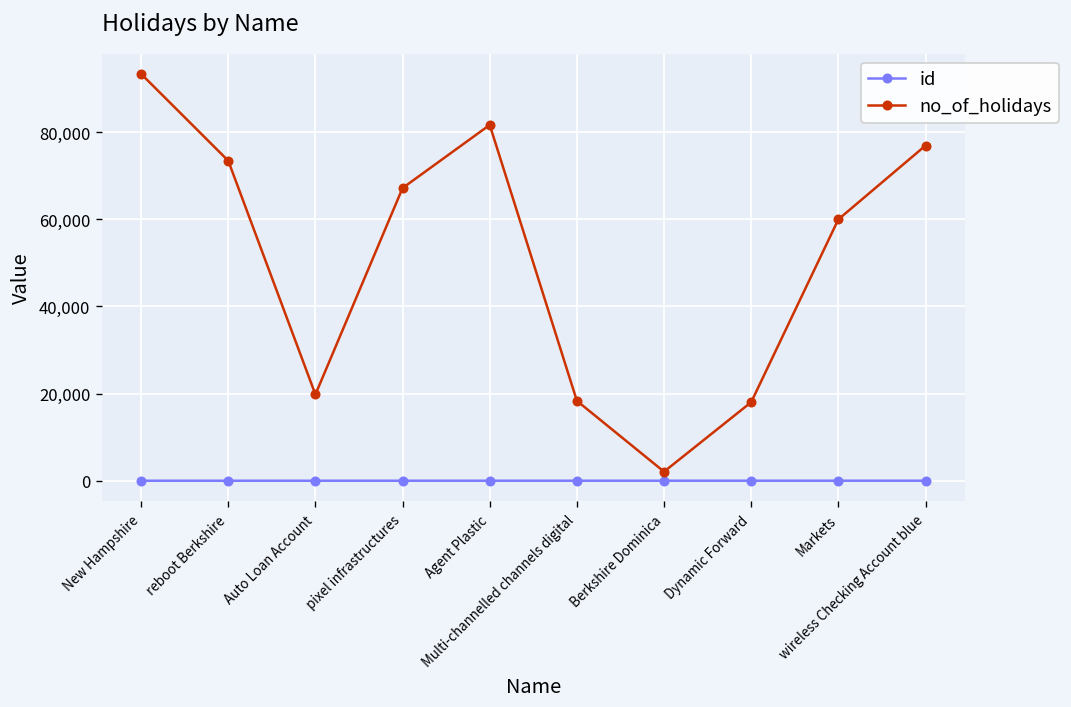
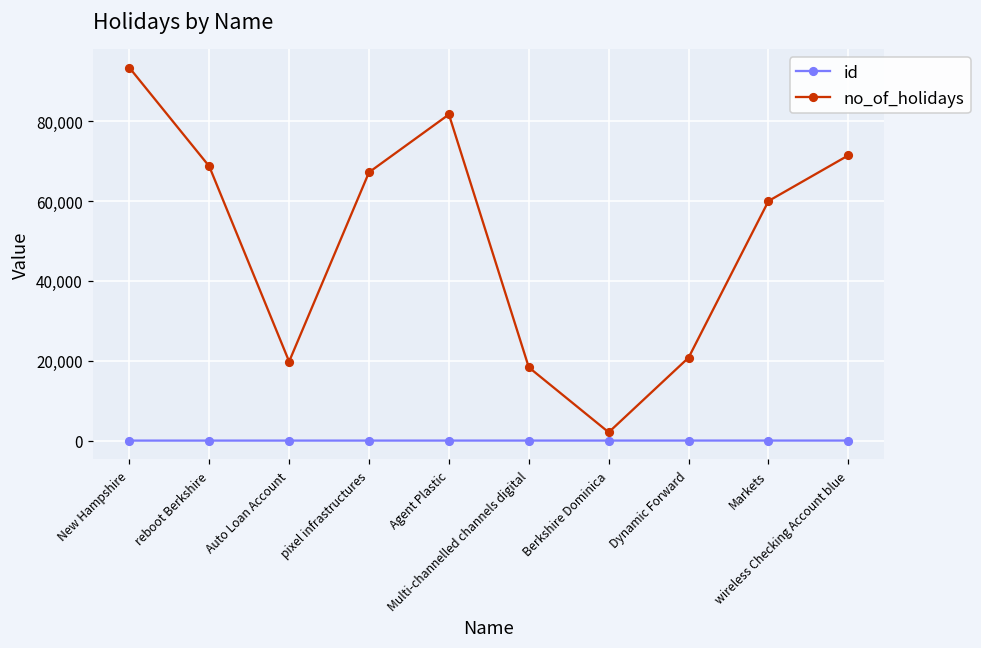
  {
    "id": {
      "New Hampshire": "0",
      "reboot Berkshire": "0",
      "Auto Loan Account": "0",
      "pixel infrastructures": "0",
      "Agent Plastic": "0",
      "Multi-channelled channels digital": "0",
      "Berkshire Dominica": "0",
      "Dynamic Forward": "0",
      "Markets": "0",
      "wireless Checking Account blue": "0"
    },
    "no_of_holidays": {
      "New Hampshire": "93,000",
-     "reboot Berkshire": "73,000",
+     "reboot Berkshire": "69,000",
      "Auto Loan Account": "20,000",
      "pixel infrastructures": "67,000",
      "Agent Plastic": "82,000",
      "Multi-channelled channels digital": "18,000",
      "Berkshire Dominica": "2,000",
-     "Dynamic Forward": "18,000",
+     "Dynamic Forward": "21,000",
      "Markets": "60,000",
-     "wireless Checking Account blue": "77,000"
+     "wireless Checking Account blue": "71,000"
    }
  }
